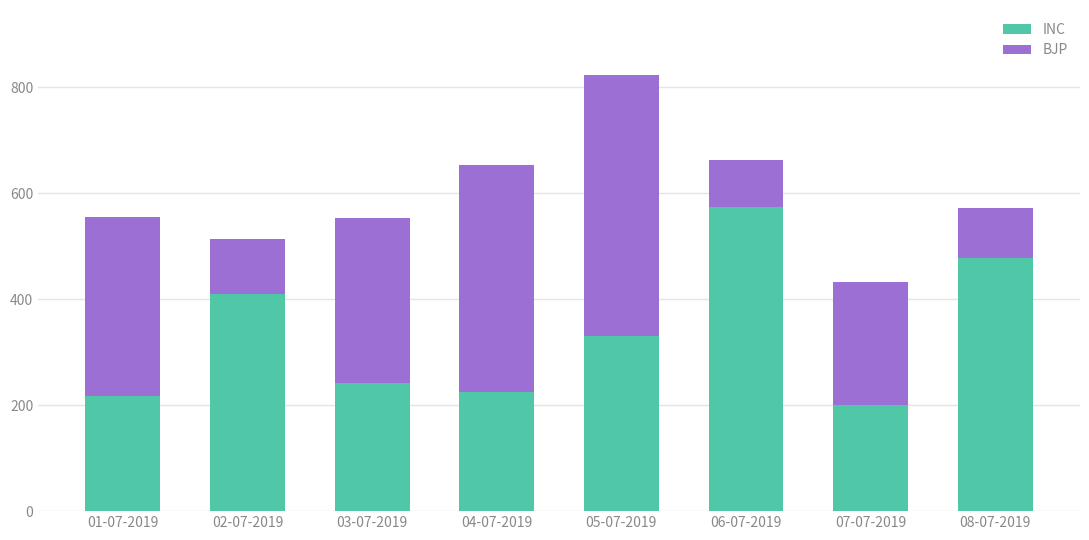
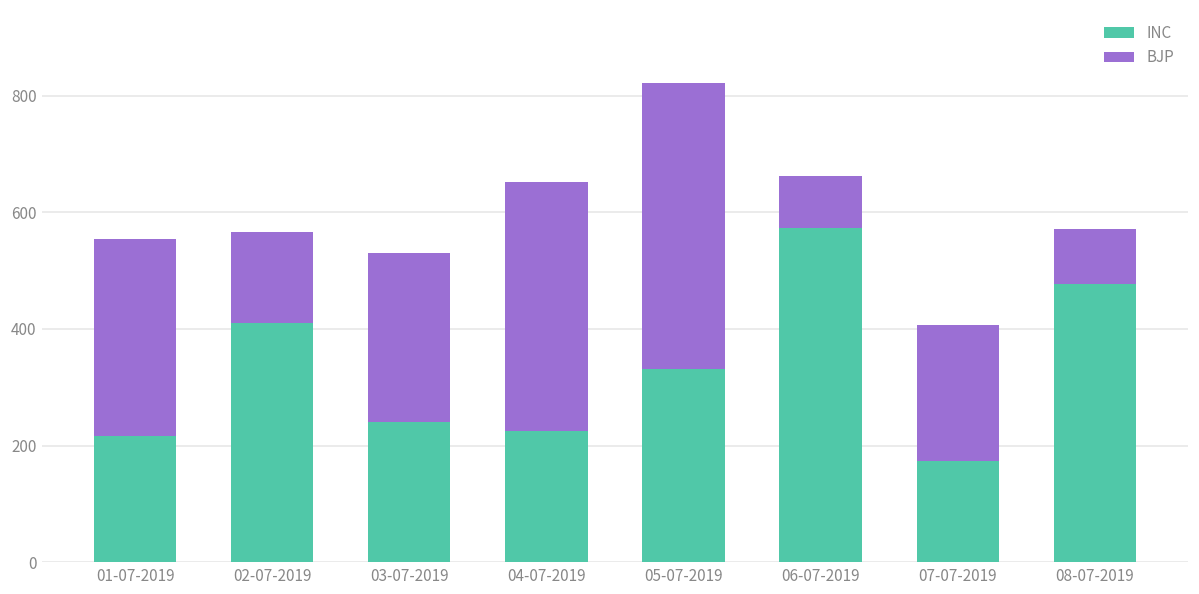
  {
    "INC": {
      "01-07-2019": 220,
      "02-07-2019": 410,
      "03-07-2019": 240,
      "04-07-2019": 230,
      "05-07-2019": 330,
      "06-07-2019": 570,
-     "07-07-2019": 200,
+     "07-07-2019": 170,
      "08-07-2019": 480
    },
    "BJP": {
      "01-07-2019": 340,
-     "02-07-2019": 100,
-     "03-07-2019": 310,
+     "02-07-2019": 160,
+     "03-07-2019": 290,
      "04-07-2019": 430,
      "05-07-2019": 490,
      "06-07-2019": 90,
      "07-07-2019": 230,
      "08-07-2019": 90
    }
  }
